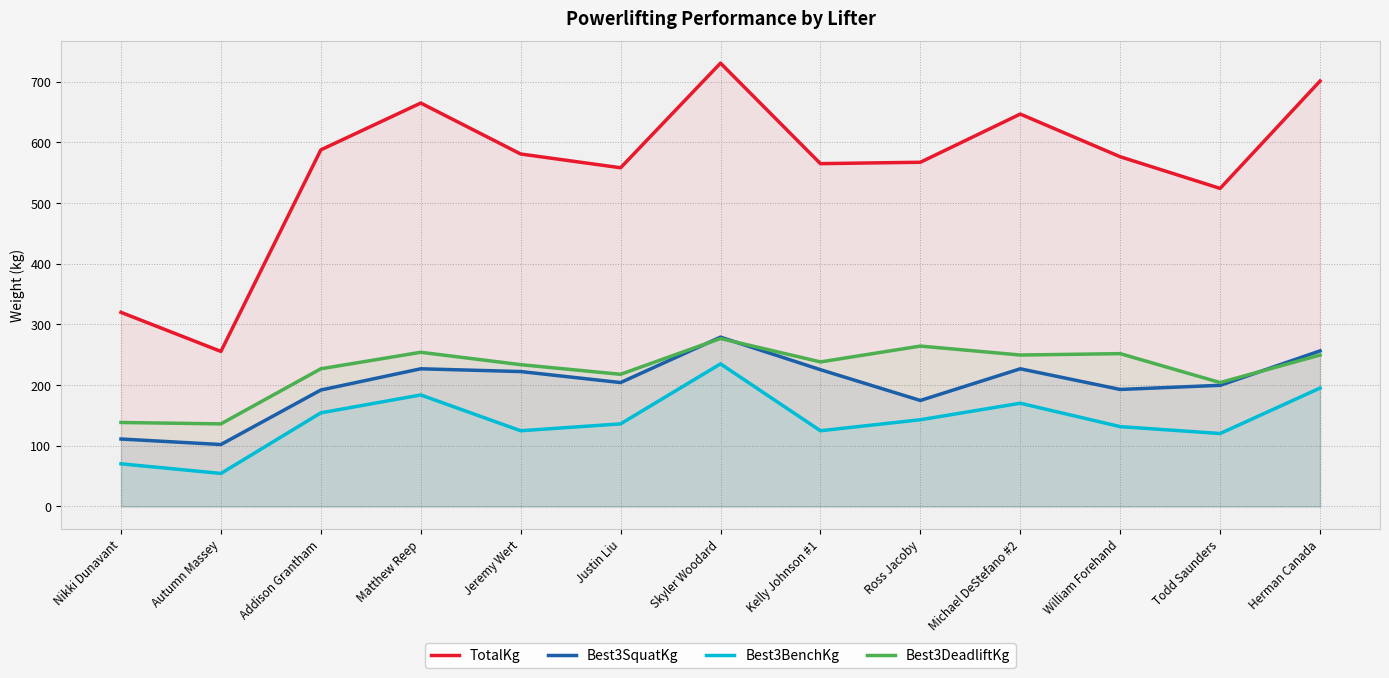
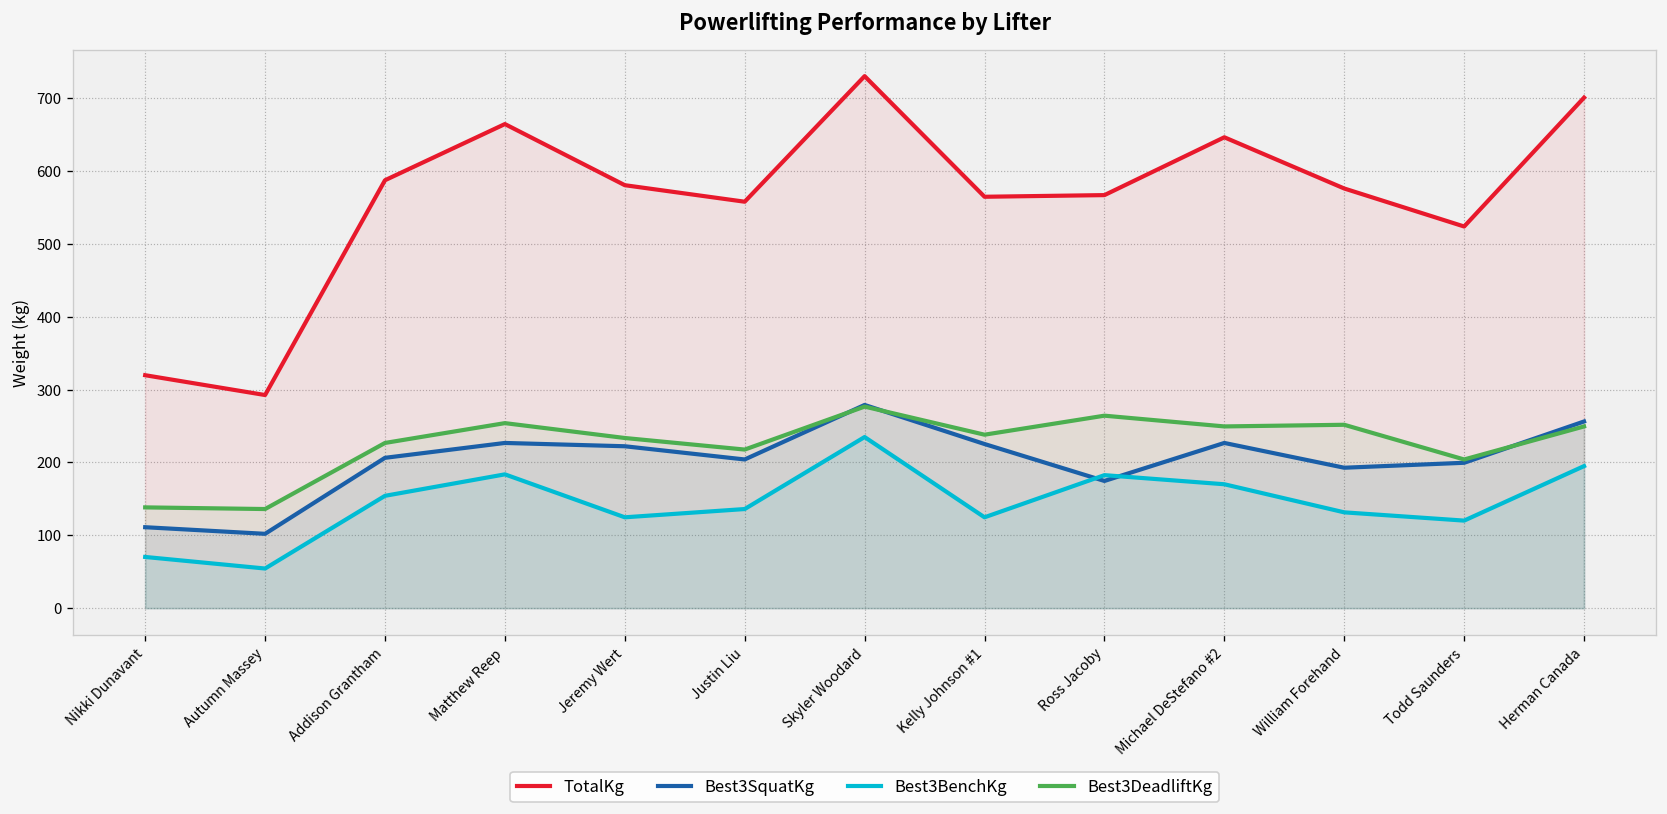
  {
    "TotalKg": {
      "Nikki Dunavant": 320,
-     "Autumn Massey": 260,
+     "Autumn Massey": 290,
      "Addison Grantham": 590,
      "Matthew Reep": 660,
      "Jeremy Wert": 580,
      "Justin Liu": 560,
      "Skyler Woodard": 730,
      "Kelly Johnson #1": 560,
      "Ross Jacoby": 570,
      "Michael DeStefano #2": 650,
      "William Forehand": 580,
      "Todd Saunders": 520,
      "Herman Canada": 700
    },
    "Best3SquatKg": {
      "Nikki Dunavant": 110,
      "Autumn Massey": 100,
-     "Addison Grantham": 190,
+     "Addison Grantham": 210,
      "Matthew Reep": 230,
      "Jeremy Wert": 220,
      "Justin Liu": 200,
      "Kelly Johnson #1": 230,
      "Ross Jacoby": 170,
      "Michael DeStefano #2": 230,
      "William Forehand": 190,
      "Todd Saunders": 200,
      "Herman Canada": 260
    },
    "Best3BenchKg": {
      "Nikki Dunavant": 70,
      "Autumn Massey": 50,
      "Addison Grantham": 150,
      "Matthew Reep": 180,
      "Jeremy Wert": 120,
      "Justin Liu": 140,
      "Skyler Woodard": 230,
      "Kelly Johnson #1": 120,
-     "Ross Jacoby": 140,
+     "Ross Jacoby": 180,
      "Michael DeStefano #2": 170,
      "William Forehand": 130,
      "Todd Saunders": 120,
      "Herman Canada": 200
    },
    "Best3DeadliftKg": {
      "Nikki Dunavant": 140,
      "Autumn Massey": 140,
      "Addison Grantham": 230,
      "Matthew Reep": 250,
      "Jeremy Wert": 230,
      "Justin Liu": 220,
      "Kelly Johnson #1": 240,
      "Ross Jacoby": 260,
      "Michael DeStefano #2": 250,
      "William Forehand": 250,
      "Todd Saunders": 200,
      "Herman Canada": 250
    }
  }
